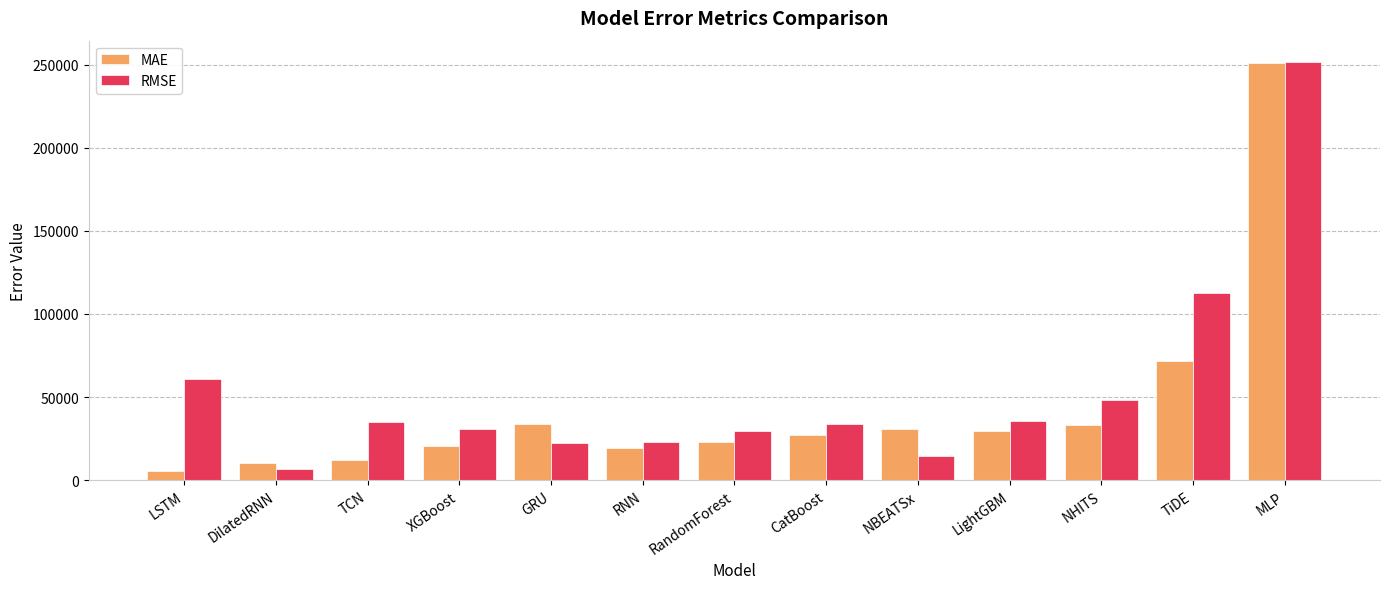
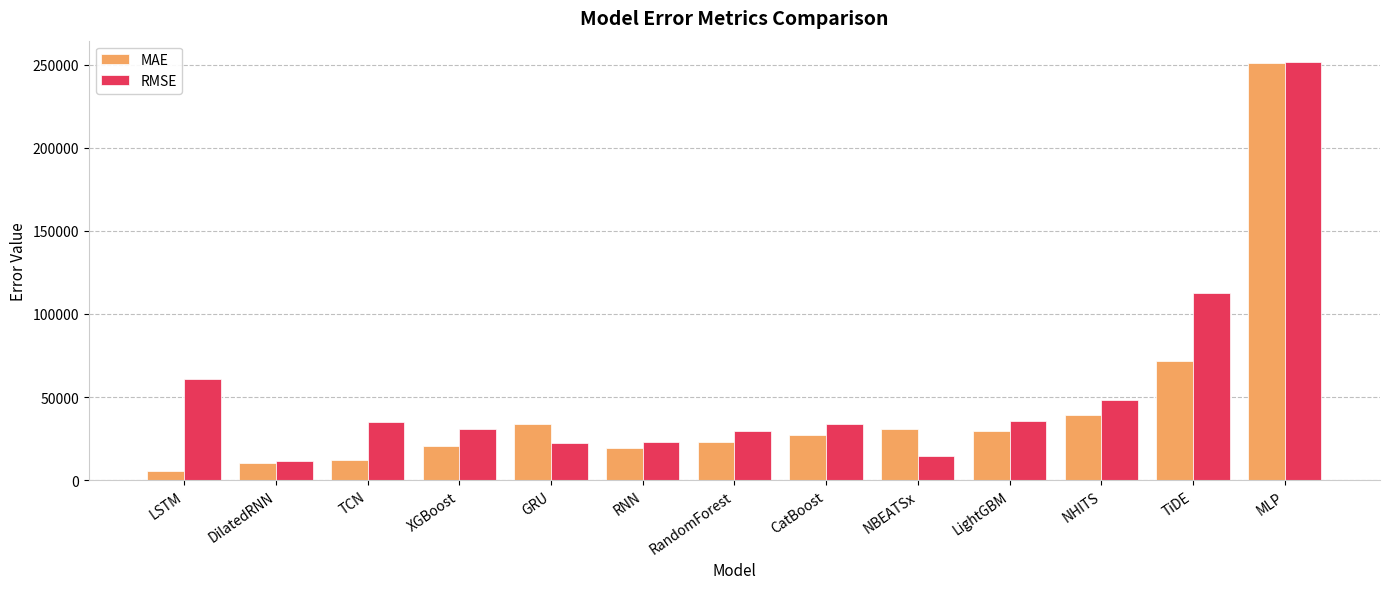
  {
    "MAE": {
      "LSTM": 5000,
      "DilatedRNN": 10000,
      "TCN": 12000,
      "XGBoost": 21000,
      "GRU": 34000,
      "RNN": 19000,
      "RandomForest": 23000,
      "CatBoost": 27000,
      "NBEATSx": 31000,
      "LightGBM": 29000,
-     "NHITS": 33000,
+     "NHITS": 39000,
      "TiDE": 72000,
      "MLP": 251000
    },
    "RMSE": {
      "LSTM": 61000,
-     "DilatedRNN": 7000,
+     "DilatedRNN": 12000,
      "TCN": 35000,
      "XGBoost": 31000,
      "GRU": 22000,
      "RNN": 23000,
      "RandomForest": 30000,
      "CatBoost": 34000,
      "NBEATSx": 14000,
      "LightGBM": 36000,
      "NHITS": 48000,
      "TiDE": 113000,
      "MLP": 252000
    }
  }
